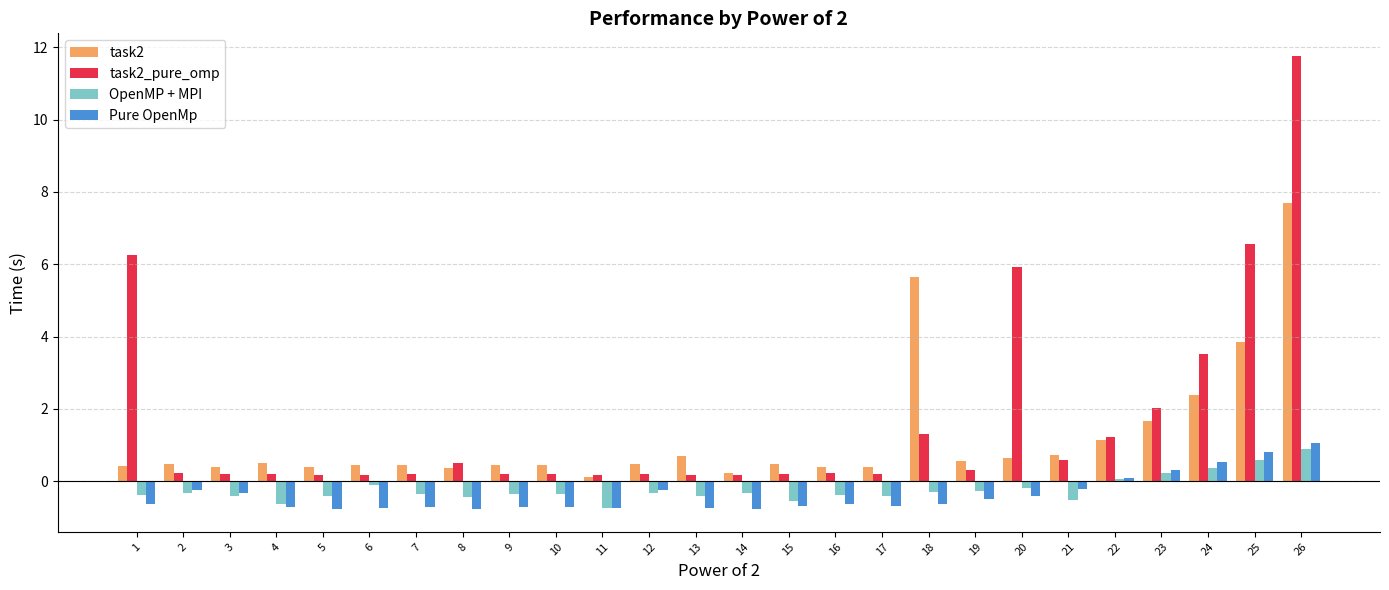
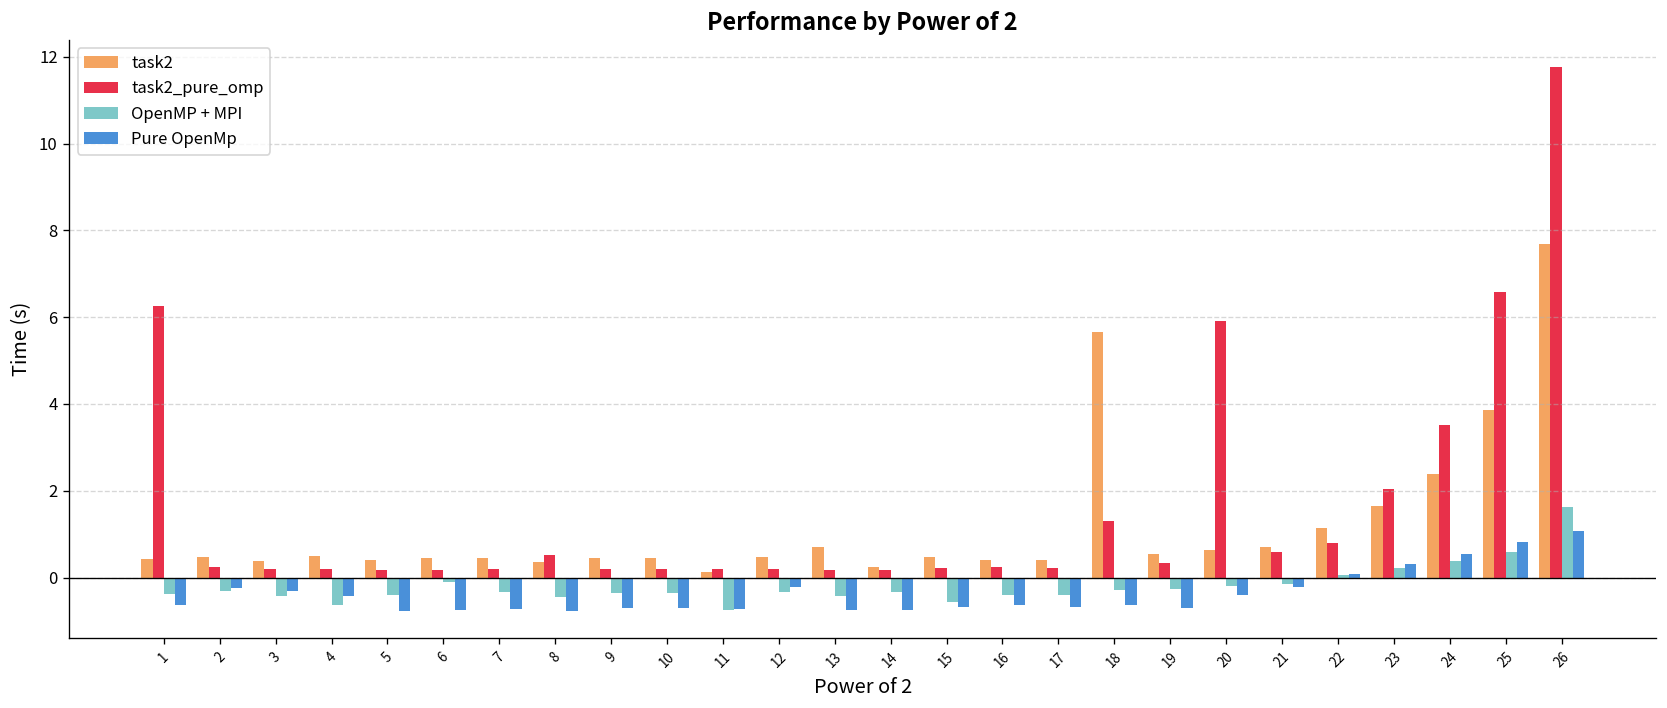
  {
    "task2": {
      "1": 0.4,
      "2": 0.5,
      "3": 0.4,
      "4": 0.5,
      "5": 0.4,
      "6": 0.5,
      "7": 0.5,
      "8": 0.4,
      "9": 0.4,
      "10": 0.4,
      "11": 0.1,
      "12": 0.5,
      "13": 0.7,
      "14": 0.2,
      "15": 0.5,
      "16": 0.4,
      "17": 0.4,
      "18": 5.7,
      "19": 0.6,
      "20": 0.6,
      "21": 0.7,
      "22": 1.1,
      "23": 1.7,
      "24": 2.4,
      "25": 3.9,
      "26": 7.7
    },
    "task2_pure_omp": {
      "1": 6.3,
      "2": 0.2,
      "3": 0.2,
      "4": 0.2,
      "5": 0.2,
      "6": 0.2,
      "7": 0.2,
      "8": 0.5,
      "9": 0.2,
      "10": 0.2,
      "11": 0.2,
      "12": 0.2,
      "13": 0.2,
      "14": 0.2,
      "15": 0.2,
      "16": 0.2,
      "17": 0.2,
      "18": 1.3,
      "19": 0.3,
      "20": 5.9,
      "21": 0.6,
-     "22": 1.2,
+     "22": 0.8,
      "23": 2.0,
      "24": 3.5,
      "25": 6.6,
      "26": 11.8
    },
    "OpenMP + MPI": {
      "1": -0.4,
      "2": -0.3,
      "3": -0.4,
      "4": -0.6,
      "5": -0.4,
      "6": -0.1,
      "7": -0.3,
      "8": -0.4,
      "9": -0.4,
      "10": -0.4,
      "11": -0.7,
      "12": -0.3,
      "13": -0.4,
      "14": -0.3,
      "15": -0.6,
      "16": -0.4,
      "17": -0.4,
      "18": -0.3,
      "19": -0.3,
      "20": -0.2,
-     "21": -0.5,
+     "21": -0.1,
      "23": 0.2,
      "24": 0.4,
      "25": 0.6,
-     "26": 0.9
+     "26": 1.6
    },
    "Pure OpenMp": {
      "1": -0.6,
      "2": -0.2,
      "3": -0.3,
-     "4": -0.7,
+     "4": -0.4,
      "5": -0.8,
      "6": -0.8,
      "7": -0.7,
      "8": -0.8,
      "9": -0.7,
      "10": -0.7,
      "11": -0.7,
      "12": -0.2,
      "13": -0.7,
      "14": -0.8,
      "15": -0.7,
      "16": -0.6,
      "17": -0.7,
      "18": -0.6,
-     "19": -0.5,
+     "19": -0.7,
      "20": -0.4,
      "21": -0.2,
      "22": 0.1,
      "23": 0.3,
      "24": 0.5,
      "25": 0.8,
      "26": 1.1
    }
  }
